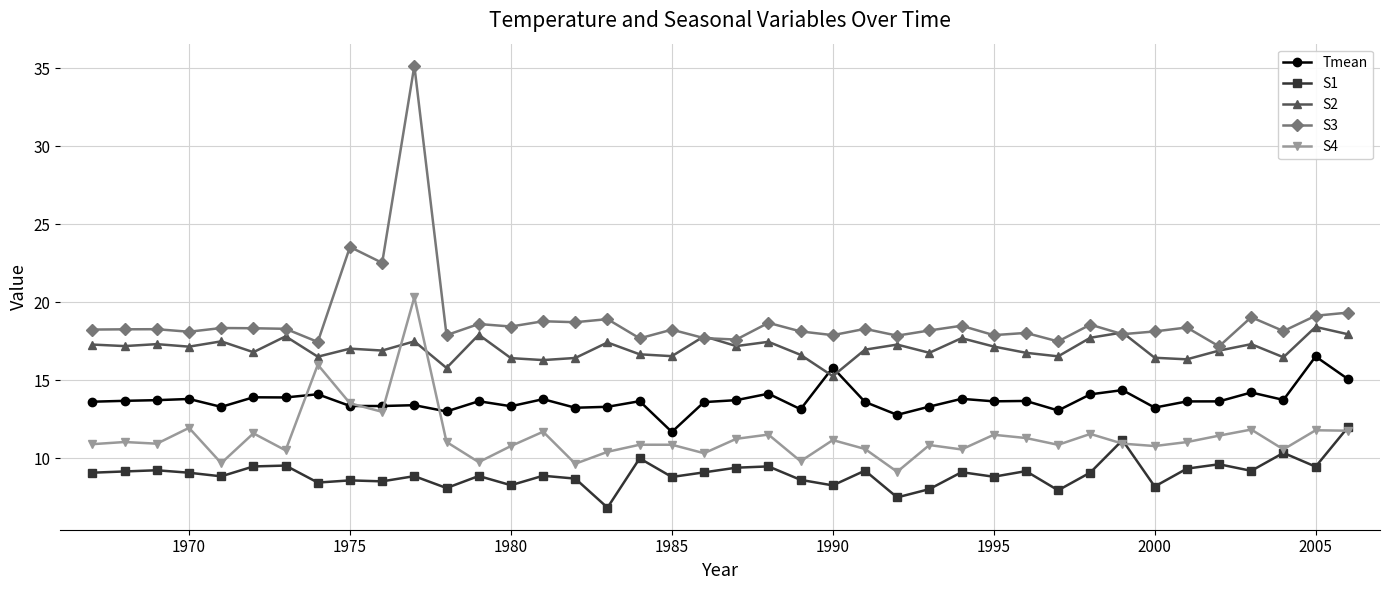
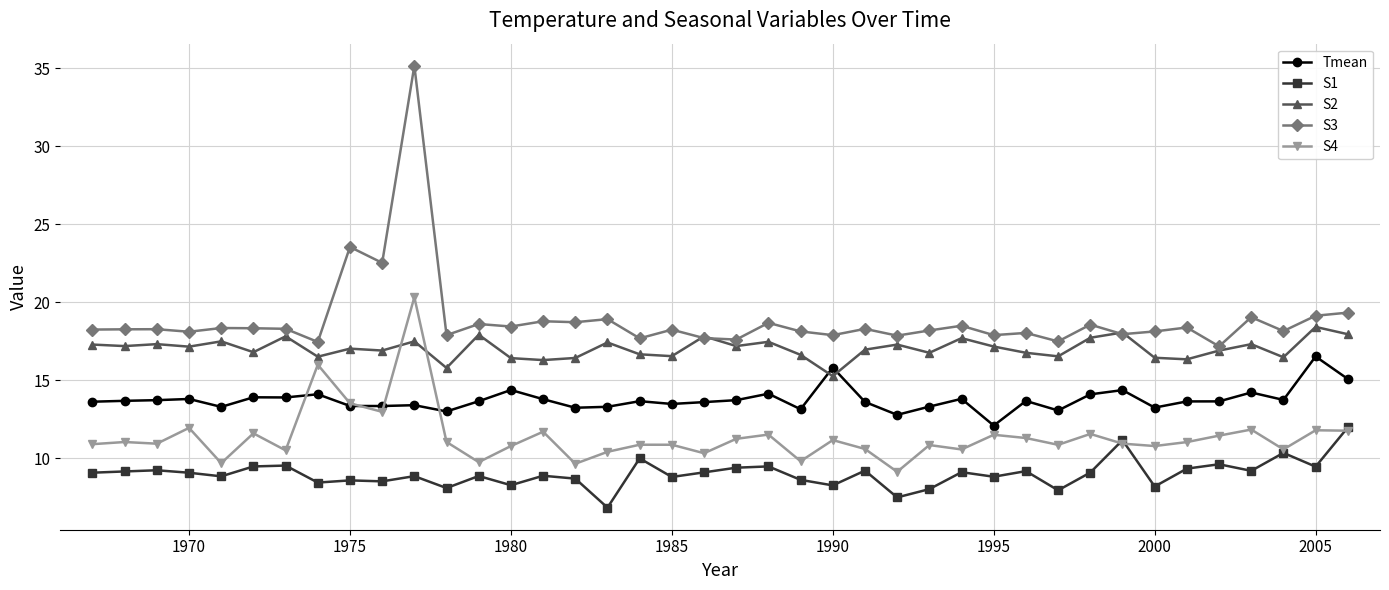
  {
    "Tmean": {
      "1970": 13.8,
      "1975": 13.4,
-     "1980": 13.3,
-     "1985": 11.7,
+     "1980": 14.4,
+     "1985": 13.5,
      "1990": 15.8,
-     "1995": 13.7,
+     "1995": 12.1,
      "2000": 13.3,
      "2005": 16.5
    }
  }
